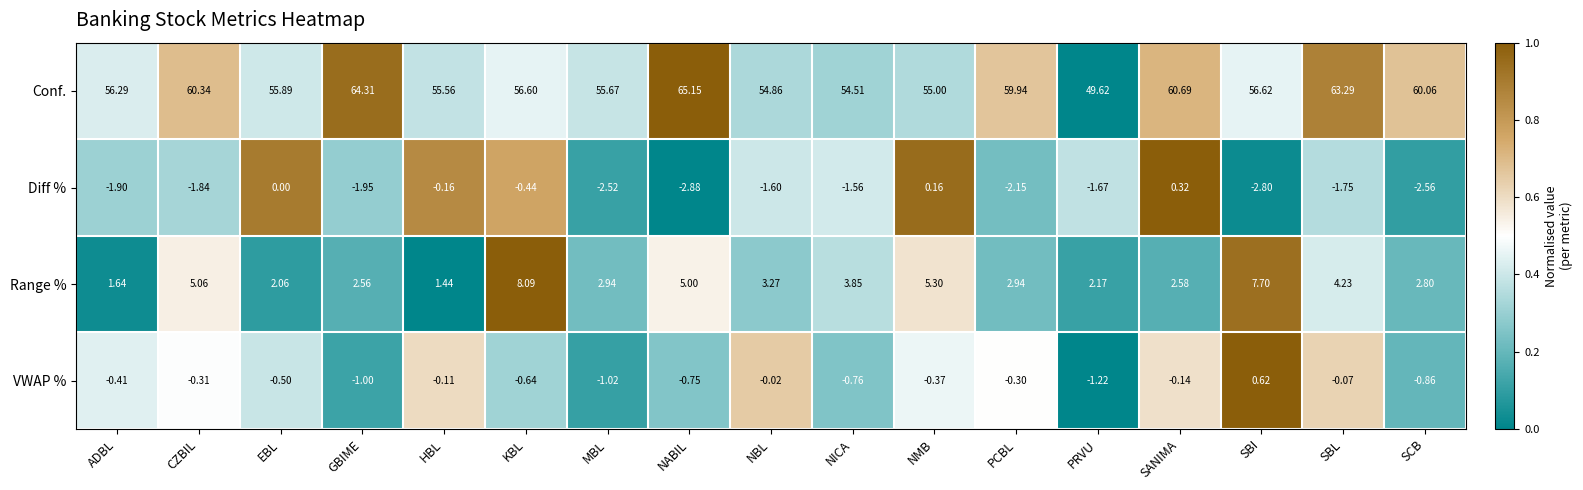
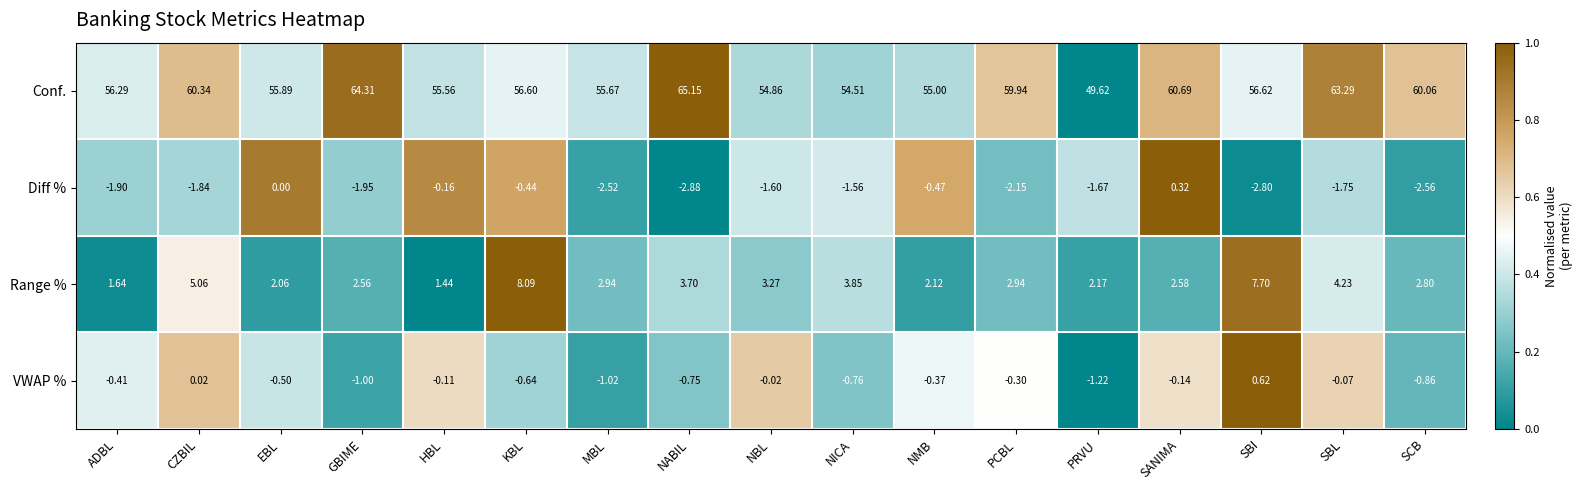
  {
    "Conf.": {
      "ADBL": 56.29,
      "CZBIL": 60.34,
      "EBL": 55.89,
      "GBIME": 64.31,
      "HBL": 55.56,
      "KBL": 56.60,
      "MBL": 55.67,
      "NABIL": 65.15,
      "NBL": 54.86,
      "NICA": 54.51,
      "NMB": 55.00,
      "PCBL": 59.94,
      "PRVU": 49.62,
      "SANIMA": 60.69,
      "SBI": 56.62,
      "SBL": 63.29,
      "SCB": 60.06
    },
    "Diff %": {
      "ADBL": -1.90,
      "CZBIL": -1.84,
      "EBL": 0.00,
      "GBIME": -1.95,
      "HBL": -0.16,
      "KBL": -0.44,
      "MBL": -2.52,
      "NABIL": -2.88,
      "NBL": -1.60,
      "NICA": -1.56,
-     "NMB": 0.16,
+     "NMB": -0.47,
      "PCBL": -2.15,
      "PRVU": -1.67,
      "SANIMA": 0.32,
      "SBI": -2.80,
      "SBL": -1.75,
      "SCB": -2.56
    },
    "Range %": {
      "ADBL": 1.64,
      "CZBIL": 5.06,
      "EBL": 2.06,
      "GBIME": 2.56,
      "HBL": 1.44,
      "KBL": 8.09,
      "MBL": 2.94,
-     "NABIL": 5.00,
+     "NABIL": 3.70,
      "NBL": 3.27,
      "NICA": 3.85,
-     "NMB": 5.30,
+     "NMB": 2.12,
      "PCBL": 2.94,
      "PRVU": 2.17,
      "SANIMA": 2.58,
      "SBI": 7.70,
      "SBL": 4.23,
      "SCB": 2.80
    },
    "VWAP %": {
      "ADBL": -0.41,
-     "CZBIL": -0.31,
+     "CZBIL": 0.02,
      "EBL": -0.50,
      "GBIME": -1.00,
      "HBL": -0.11,
      "KBL": -0.64,
      "MBL": -1.02,
      "NABIL": -0.75,
      "NBL": -0.02,
      "NICA": -0.76,
      "NMB": -0.37,
      "PCBL": -0.30,
      "PRVU": -1.22,
      "SANIMA": -0.14,
      "SBI": 0.62,
      "SBL": -0.07,
      "SCB": -0.86
    }
  }
